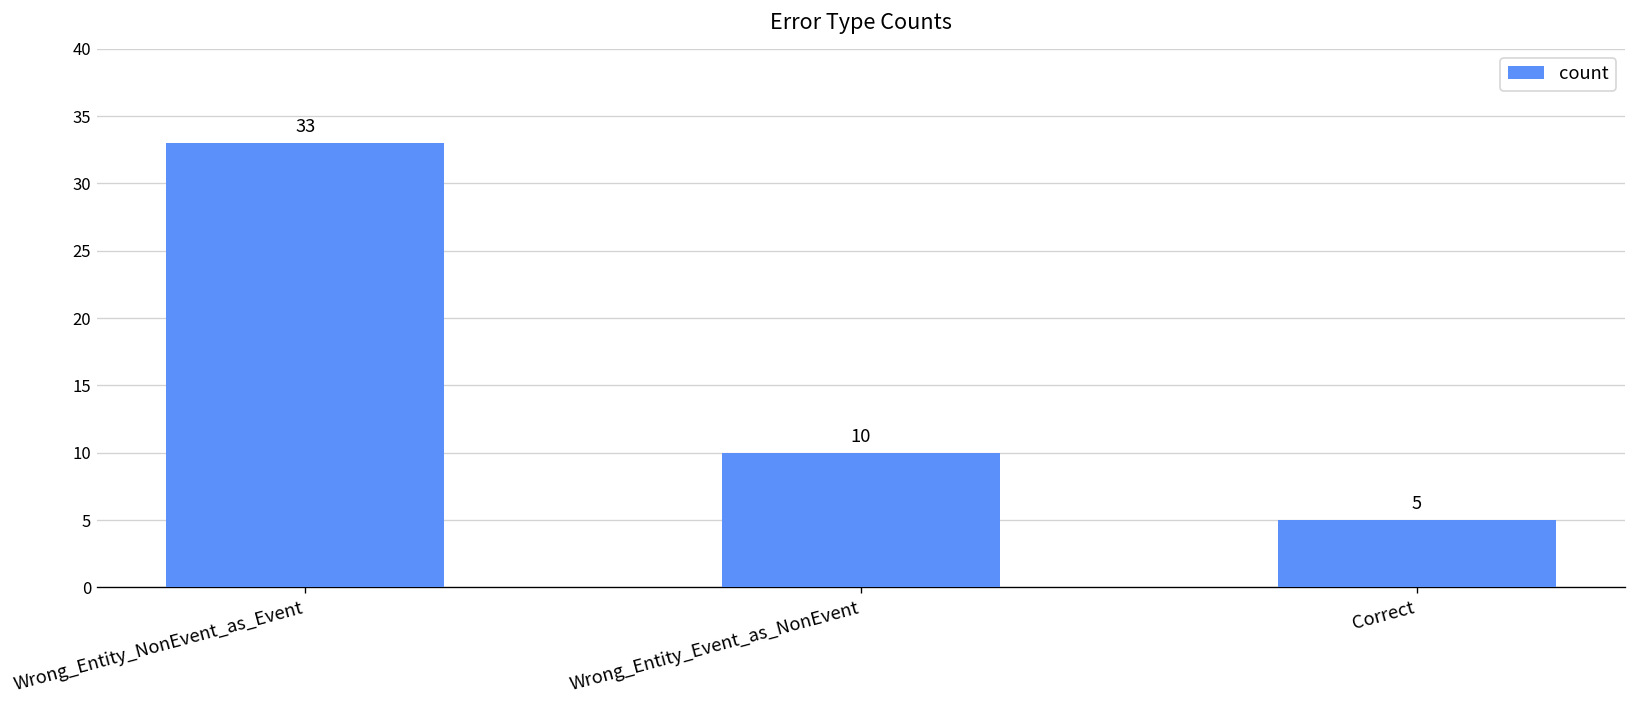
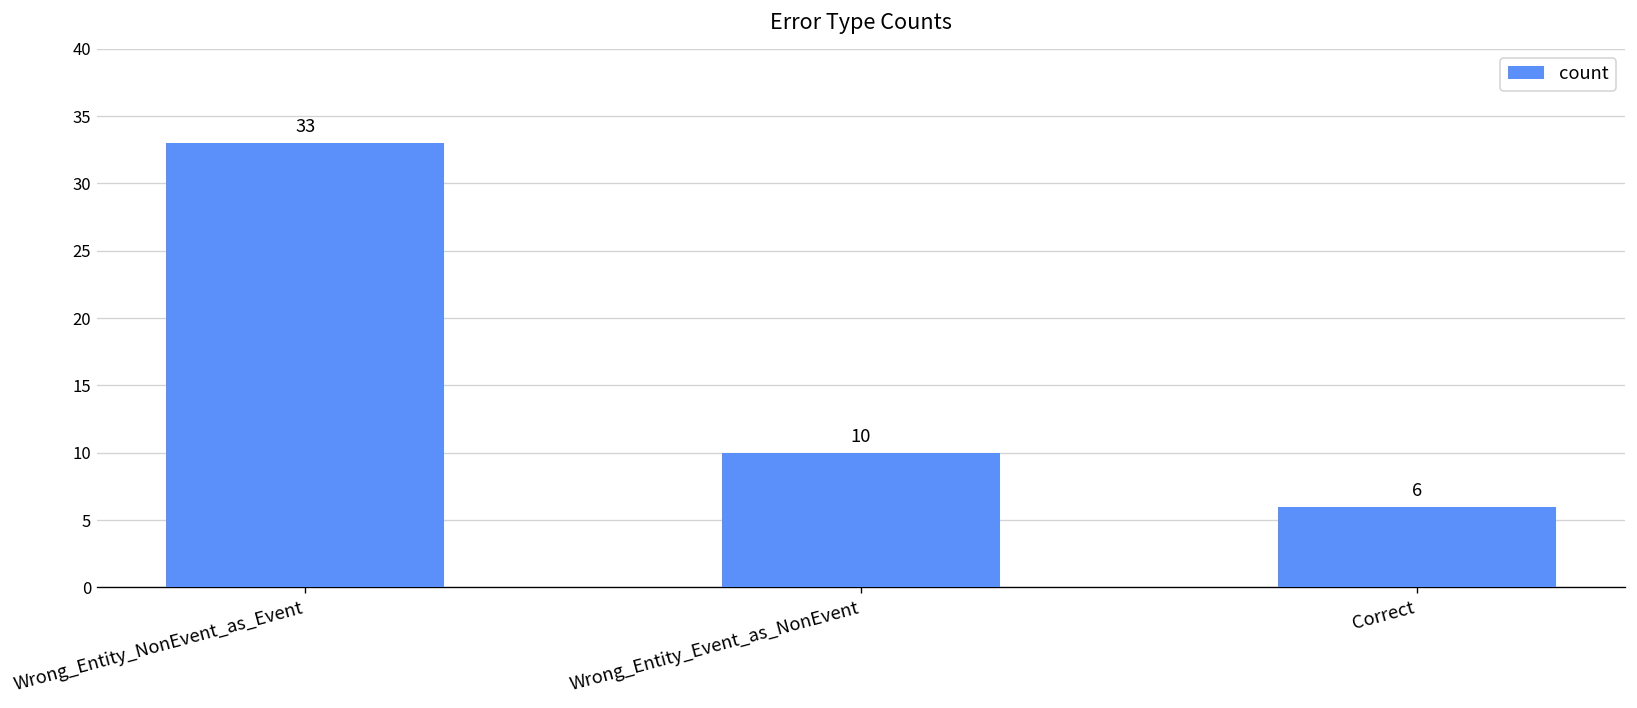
  {
    "Wrong_Entity_NonEvent_as_Event": 33,
    "Wrong_Entity_Event_as_NonEvent": 10,
-   "Correct": 5
+   "Correct": 6
  }
